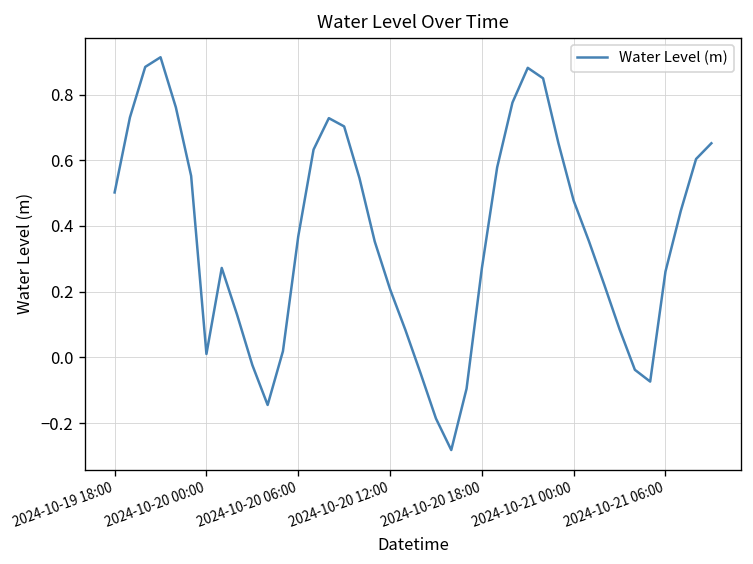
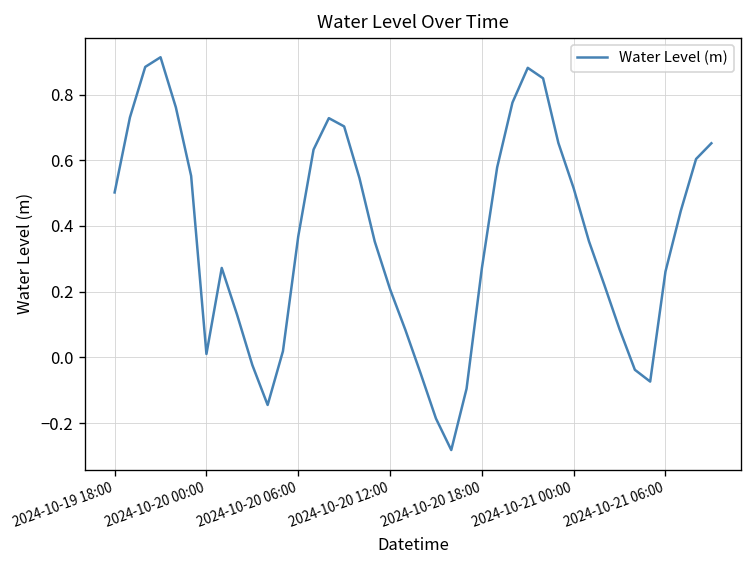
  {
    "2024-10-19 18:00": 0.50,
    "2024-10-20 00:00": 0.01,
    "2024-10-20 06:00": 0.37,
    "2024-10-20 12:00": 0.21,
    "2024-10-20 18:00": 0.27,
-   "2024-10-21 00:00": 0.48,
+   "2024-10-21 00:00": 0.51,
    "2024-10-21 06:00": 0.26
  }
